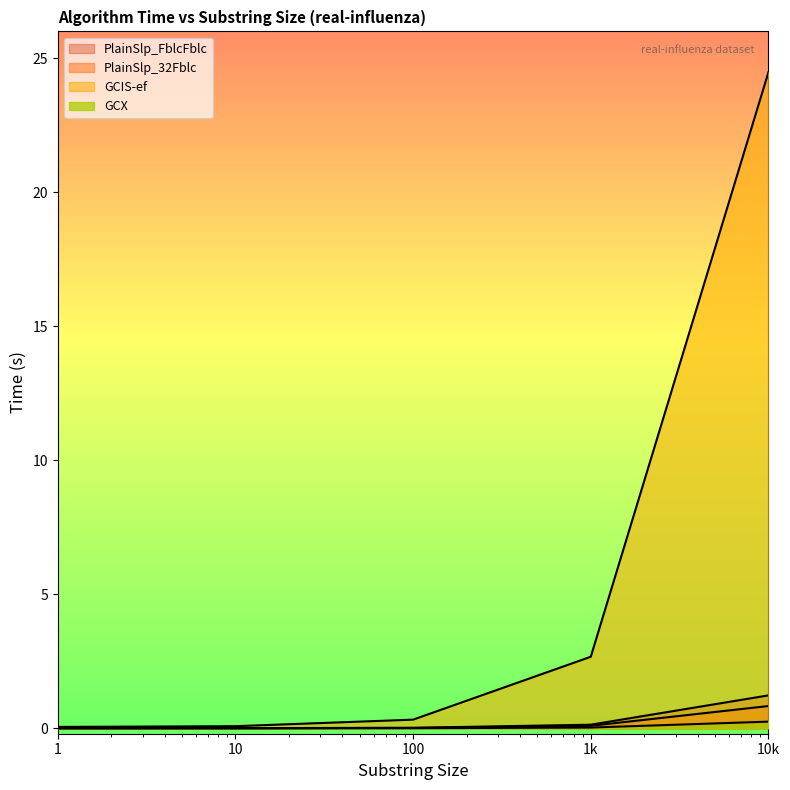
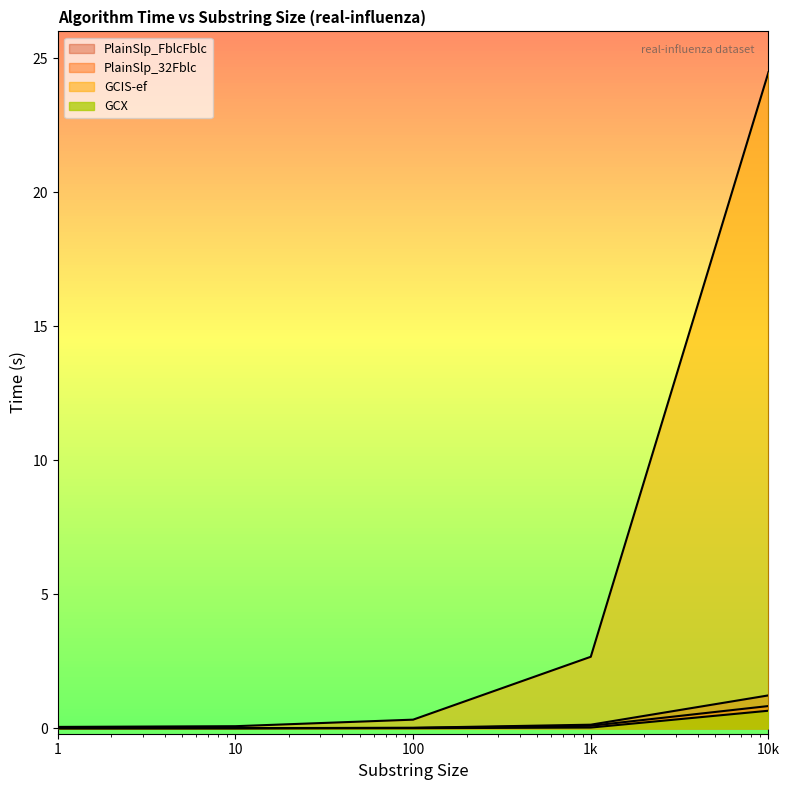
  {
    "GCX": {
-     "10k": 0.3
+     "10k": 0.7
    }
  }
